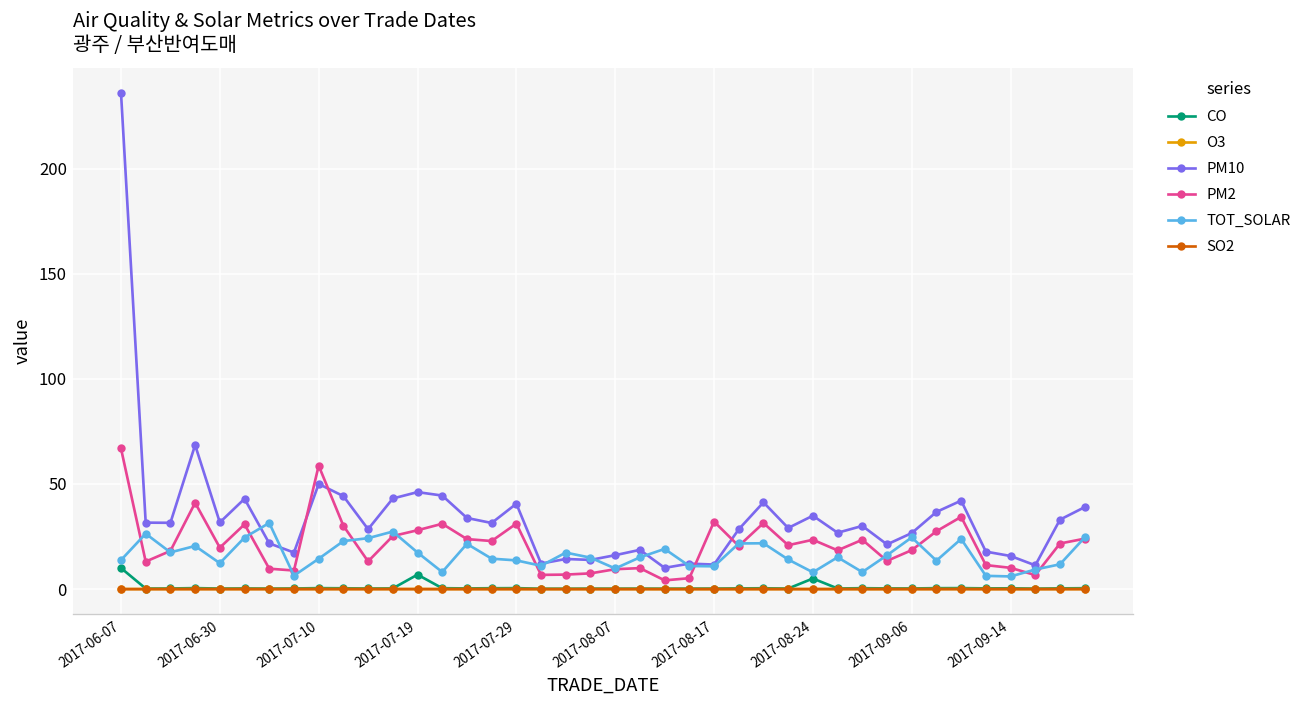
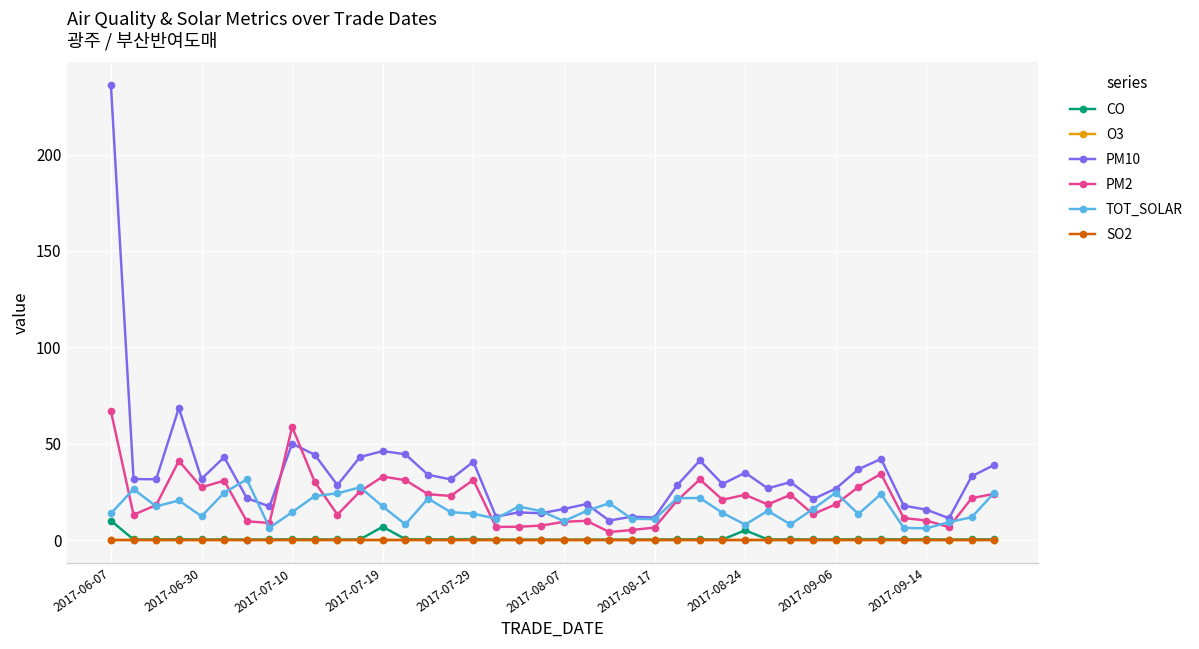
  {
    "CO": {
      "2017-06-07": 10,
      "2017-07-19": 7,
      "2017-08-24": 5
    },
    "SO2": {
      "2017-06-07": 0,
      "2017-07-19": 0,
      "2017-08-24": 0
    },
    "PM10": {
      "2017-06-07": 236,
      "2017-06-30": 32,
      "2017-07-10": 50,
      "2017-07-19": 46,
      "2017-07-29": 41,
      "2017-08-07": 16,
      "2017-08-24": 35,
      "2017-09-06": 27,
      "2017-09-14": 16
    },
    "PM2": {
      "2017-06-07": 67,
-     "2017-06-30": 20,
+     "2017-06-30": 27,
      "2017-07-10": 59,
-     "2017-07-19": 28,
+     "2017-07-19": 33,
      "2017-07-29": 31,
-     "2017-08-17": 32,
+     "2017-08-17": 6,
      "2017-08-24": 23,
      "2017-09-06": 19,
      "2017-09-14": 10
    },
    "TOT_SOLAR": {
      "2017-06-07": 14,
      "2017-06-30": 12,
      "2017-07-10": 14,
      "2017-07-19": 17,
      "2017-07-29": 14,
      "2017-08-24": 8,
      "2017-09-06": 25,
      "2017-09-14": 6
    }
  }
